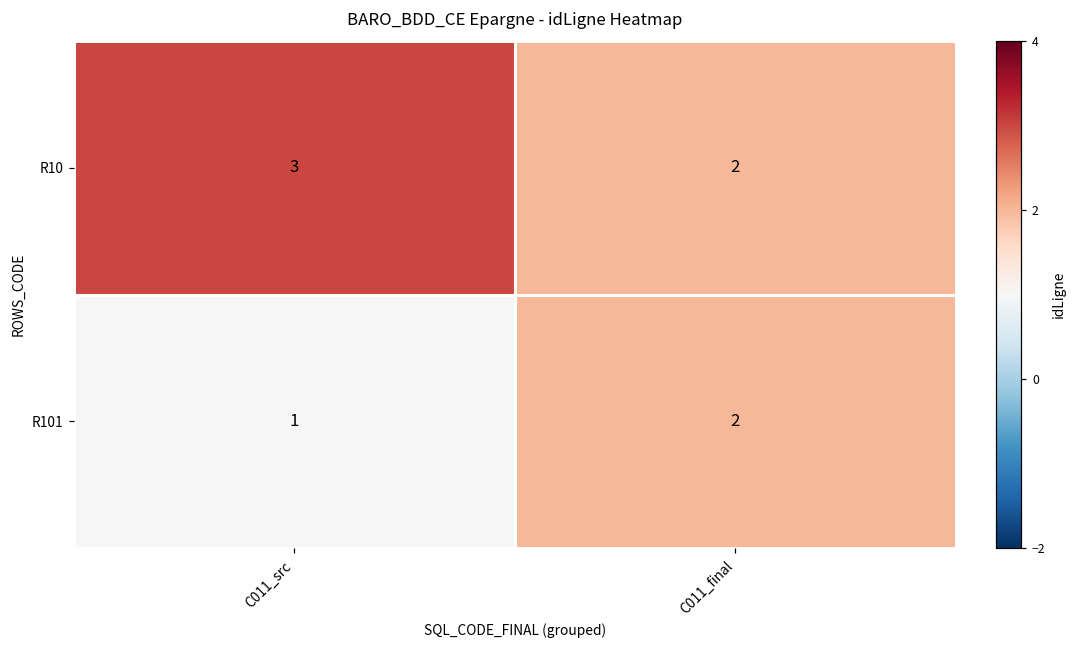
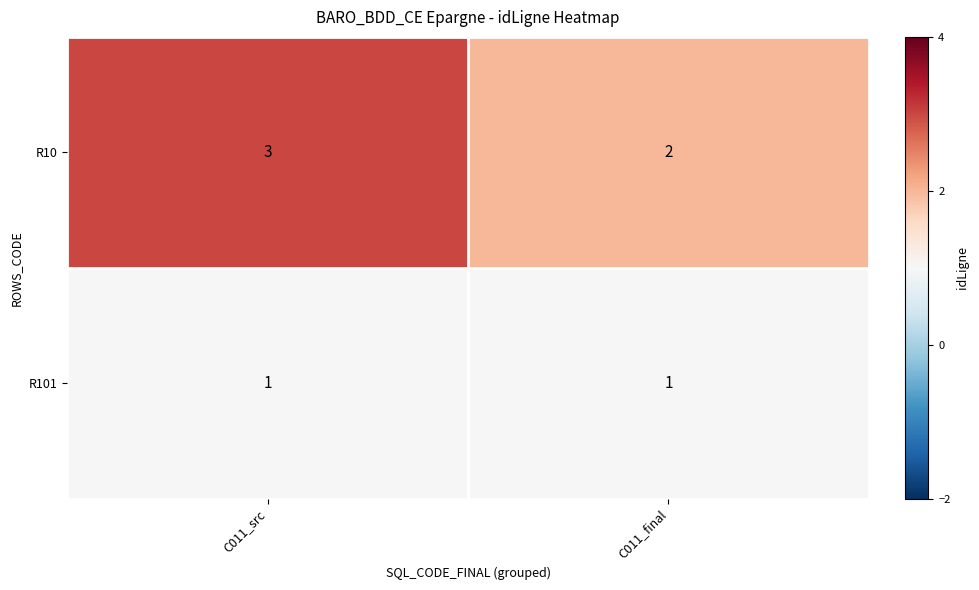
  {
    "R10": {
      "C011_src": 3,
      "C011_final": 2
    },
    "R101": {
      "C011_src": 1,
-     "C011_final": 2
+     "C011_final": 1
    }
  }
